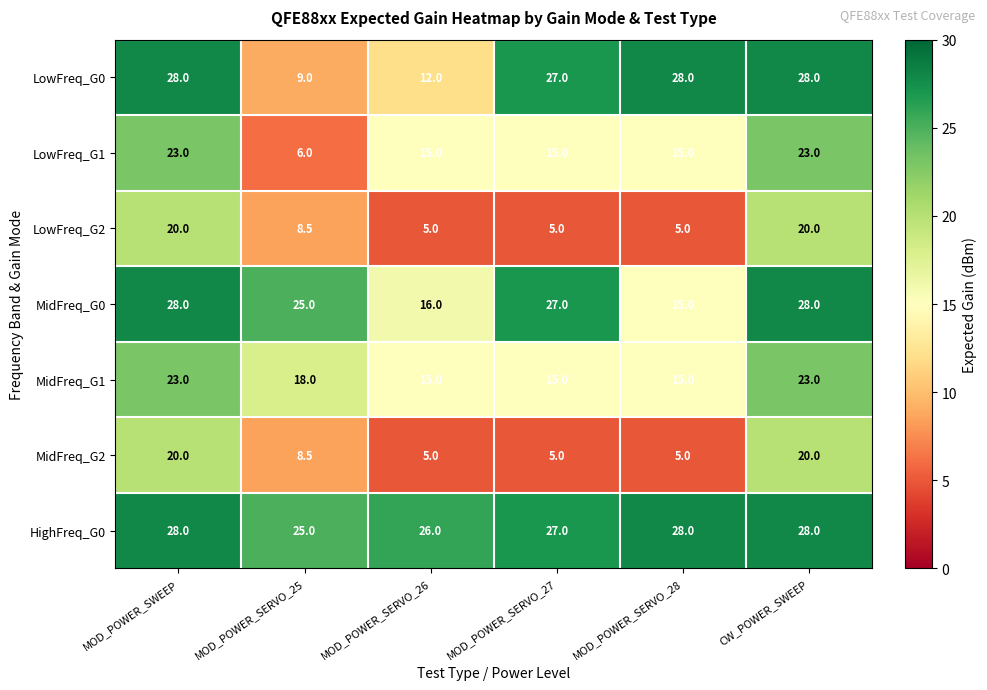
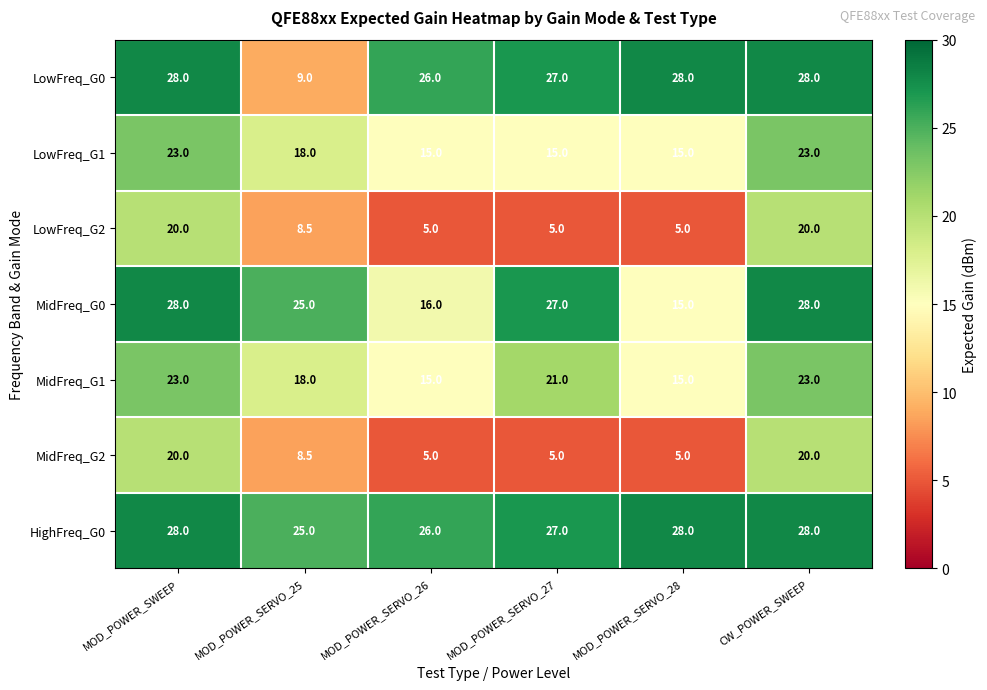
  {
    "LowFreq_G0": {
      "MOD_POWER_SWEEP": 28.0,
      "MOD_POWER_SERVO_25": 9.0,
-     "MOD_POWER_SERVO_26": 12.0,
+     "MOD_POWER_SERVO_26": 26.0,
      "MOD_POWER_SERVO_27": 27.0,
      "MOD_POWER_SERVO_28": 28.0,
      "CW_POWER_SWEEP": 28.0
    },
    "LowFreq_G1": {
      "MOD_POWER_SWEEP": 23.0,
-     "MOD_POWER_SERVO_25": 6.0,
+     "MOD_POWER_SERVO_25": 18.0,
      "MOD_POWER_SERVO_26": 15.0,
      "MOD_POWER_SERVO_27": 15.0,
      "MOD_POWER_SERVO_28": 15.0,
      "CW_POWER_SWEEP": 23.0
    },
    "LowFreq_G2": {
      "MOD_POWER_SWEEP": 20.0,
      "MOD_POWER_SERVO_25": 8.5,
      "MOD_POWER_SERVO_26": 5.0,
      "MOD_POWER_SERVO_27": 5.0,
      "MOD_POWER_SERVO_28": 5.0,
      "CW_POWER_SWEEP": 20.0
    },
    "MidFreq_G0": {
      "MOD_POWER_SWEEP": 28.0,
      "MOD_POWER_SERVO_25": 25.0,
      "MOD_POWER_SERVO_26": 16.0,
      "MOD_POWER_SERVO_27": 27.0,
      "MOD_POWER_SERVO_28": 15.0,
      "CW_POWER_SWEEP": 28.0
    },
    "MidFreq_G1": {
      "MOD_POWER_SWEEP": 23.0,
      "MOD_POWER_SERVO_25": 18.0,
      "MOD_POWER_SERVO_26": 15.0,
-     "MOD_POWER_SERVO_27": 15.0,
+     "MOD_POWER_SERVO_27": 21.0,
      "MOD_POWER_SERVO_28": 15.0,
      "CW_POWER_SWEEP": 23.0
    },
    "MidFreq_G2": {
      "MOD_POWER_SWEEP": 20.0,
      "MOD_POWER_SERVO_25": 8.5,
      "MOD_POWER_SERVO_26": 5.0,
      "MOD_POWER_SERVO_27": 5.0,
      "MOD_POWER_SERVO_28": 5.0,
      "CW_POWER_SWEEP": 20.0
    },
    "HighFreq_G0": {
      "MOD_POWER_SWEEP": 28.0,
      "MOD_POWER_SERVO_25": 25.0,
      "MOD_POWER_SERVO_26": 26.0,
      "MOD_POWER_SERVO_27": 27.0,
      "MOD_POWER_SERVO_28": 28.0,
      "CW_POWER_SWEEP": 28.0
    }
  }
